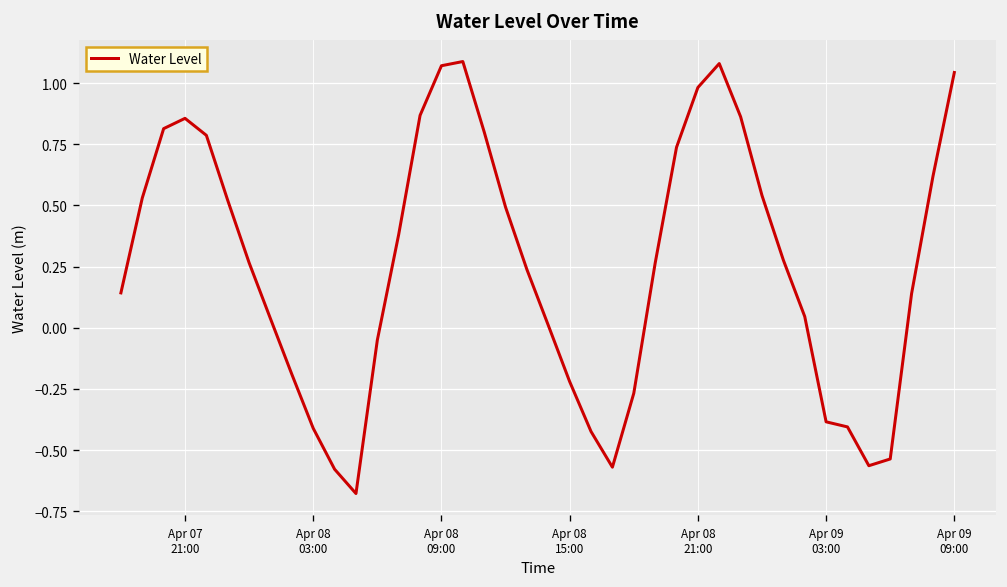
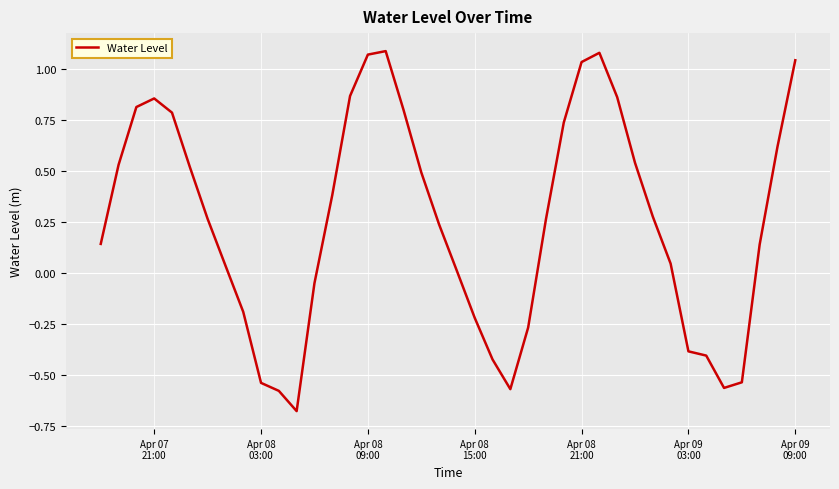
  {
    "Apr 07 21:00": 0.86,
-   "Apr 08 03:00": -0.41,
+   "Apr 08 03:00": -0.54,
    "Apr 08 09:00": 1.07,
    "Apr 08 15:00": -0.22,
-   "Apr 08 21:00": 0.98,
+   "Apr 08 21:00": 1.03,
    "Apr 09 03:00": -0.38,
    "Apr 09 09:00": 1.04
  }
